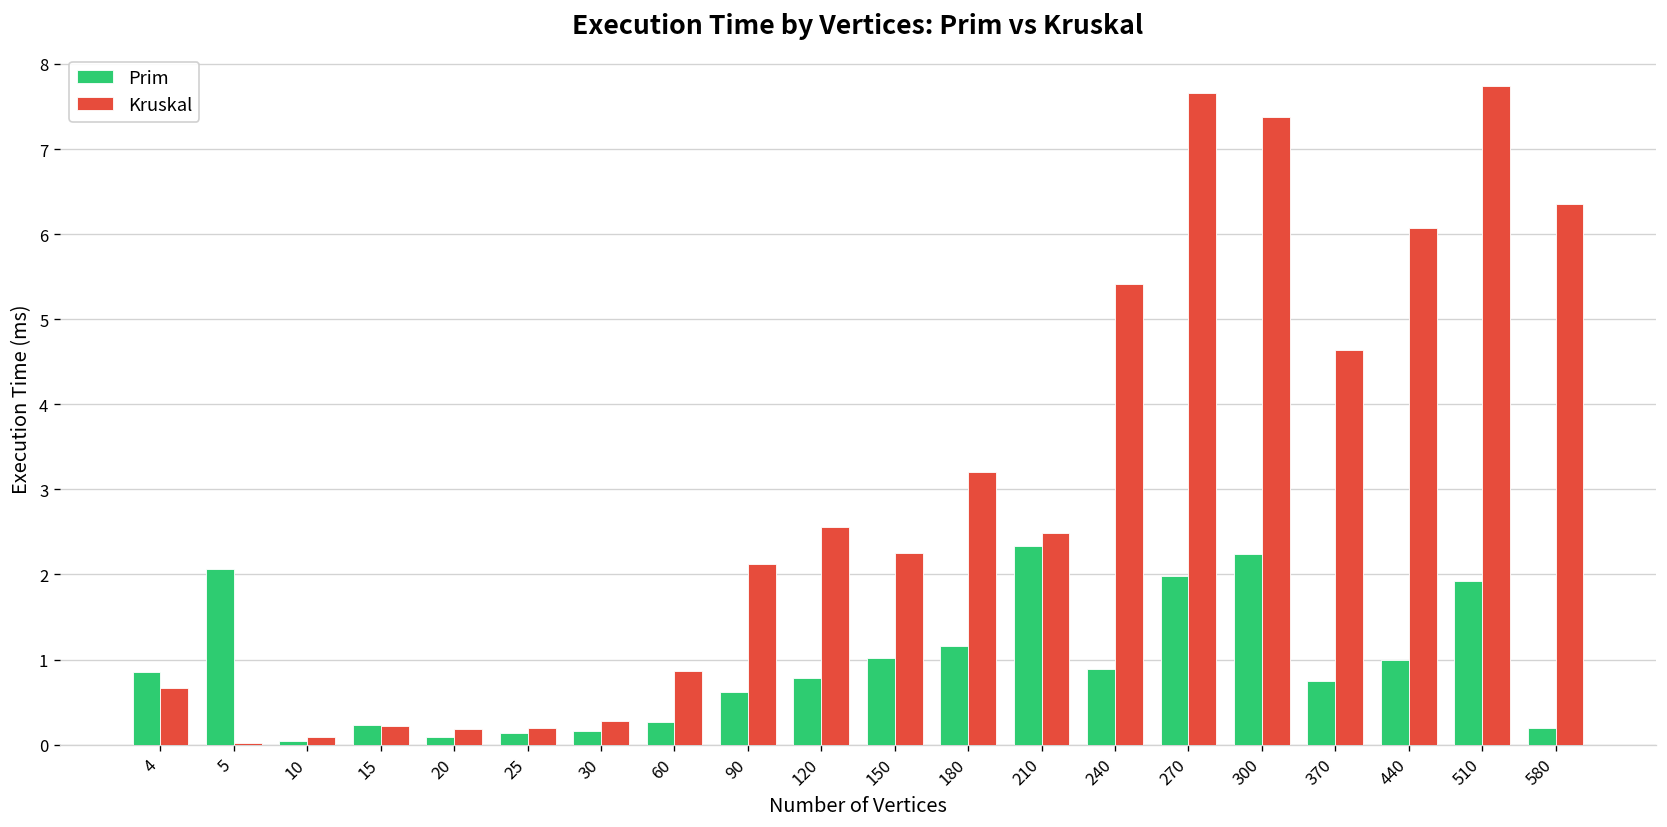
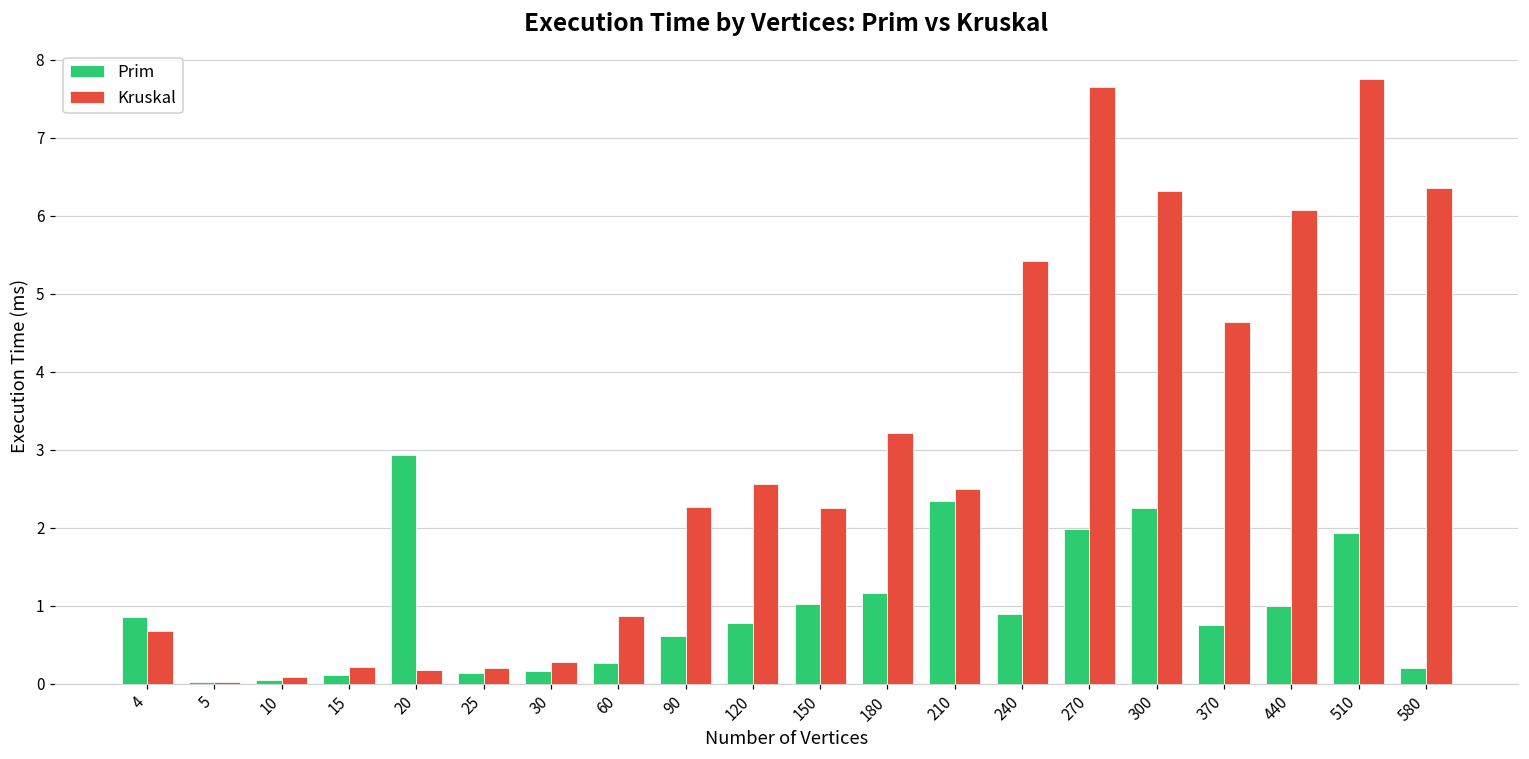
  {
    "Prim": {
      "4": 0.9,
-     "5": 2.1,
+     "5": 0.0,
      "10": 0.0,
-     "15": 0.2,
-     "20": 0.1,
+     "15": 0.1,
+     "20": 2.9,
      "25": 0.1,
      "30": 0.2,
      "60": 0.3,
      "90": 0.6,
      "120": 0.8,
      "150": 1.0,
      "180": 1.2,
      "210": 2.3,
      "240": 0.9,
      "270": 2.0,
      "300": 2.2,
      "370": 0.7,
      "440": 1.0,
      "510": 1.9,
      "580": 0.2
    },
    "Kruskal": {
      "4": 0.7,
      "10": 0.1,
      "15": 0.2,
      "20": 0.2,
      "25": 0.2,
      "30": 0.3,
      "60": 0.9,
-     "90": 2.1,
+     "90": 2.3,
      "120": 2.6,
      "150": 2.2,
      "180": 3.2,
      "210": 2.5,
      "240": 5.4,
      "270": 7.7,
-     "300": 7.4,
+     "300": 6.3,
      "370": 4.6,
      "440": 6.1,
      "510": 7.7,
      "580": 6.4
    }
  }
